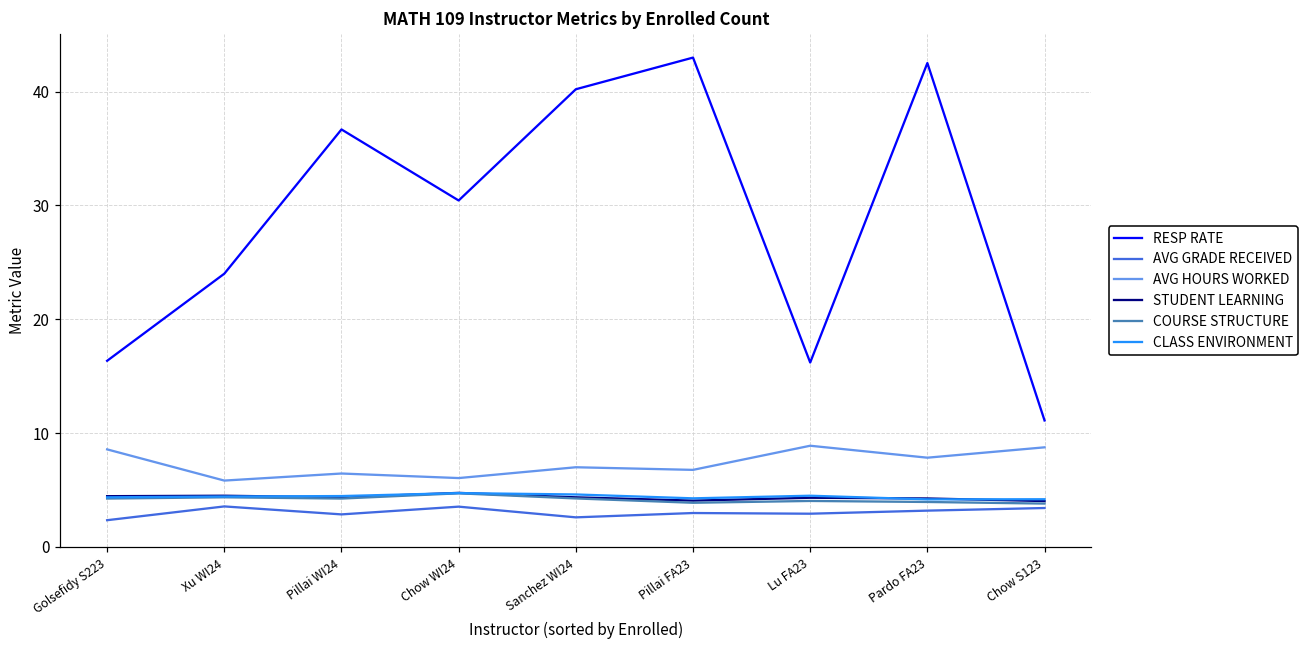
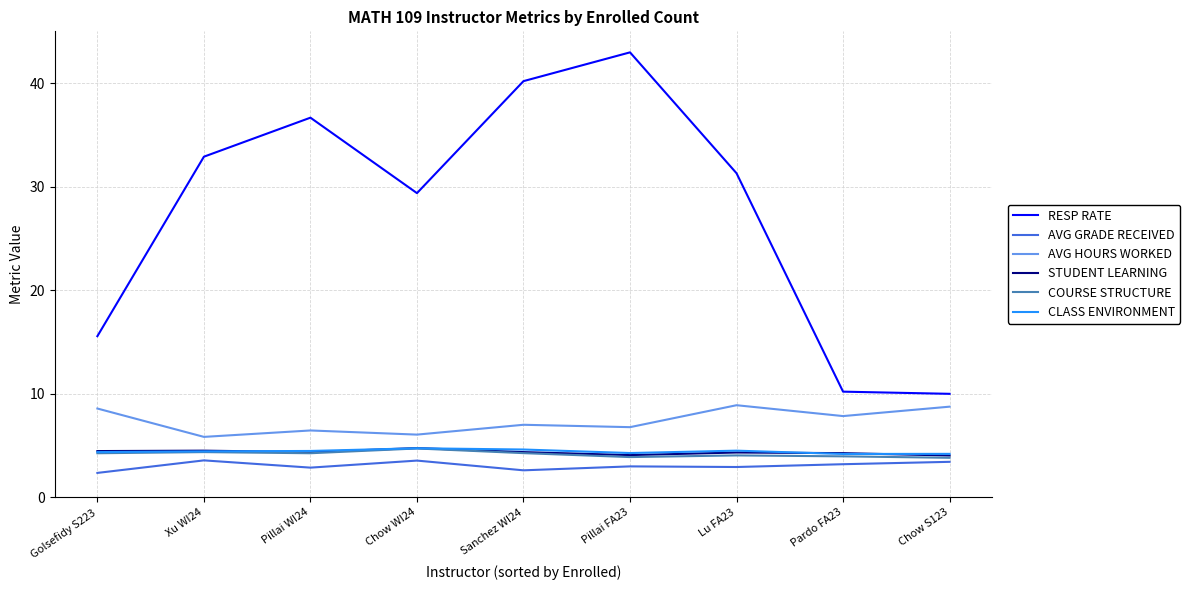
  {
    "RESP RATE": {
-     "Golsefidy S223": 16.4,
-     "Xu WI24": 24.0,
+     "Golsefidy S223": 15.6,
+     "Xu WI24": 32.9,
      "Pillai WI24": 36.7,
-     "Chow WI24": 30.4,
+     "Chow WI24": 29.4,
      "Sanchez WI24": 40.2,
      "Pillai FA23": 43.0,
-     "Lu FA23": 16.2,
-     "Pardo FA23": 42.5,
-     "Chow S123": 11.1
+     "Lu FA23": 31.3,
+     "Pardo FA23": 10.2,
+     "Chow S123": 10.0
    },
    "CLASS ENVIRONMENT": {
      "Sanchez WI24": 4.6
    }
  }
